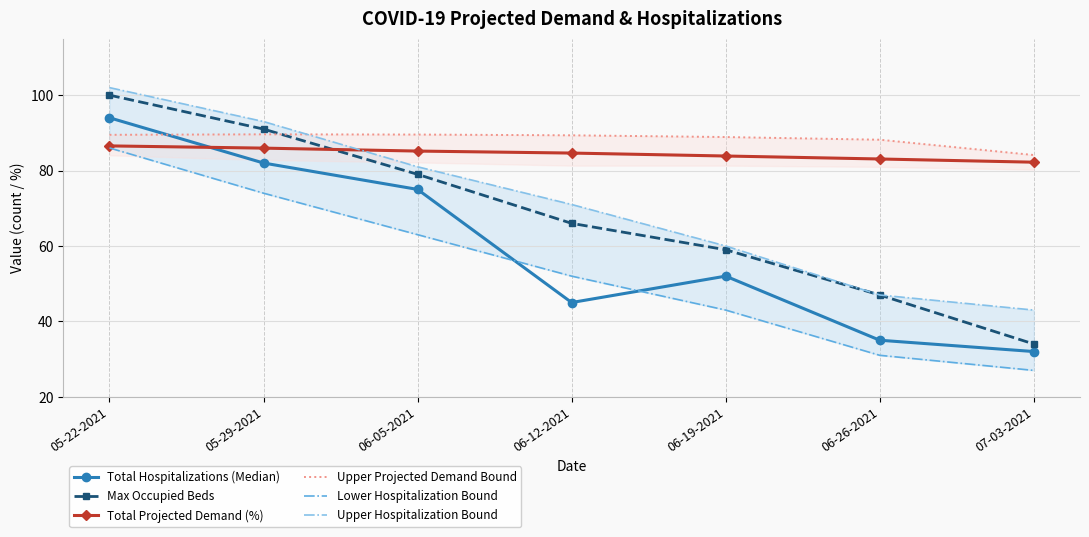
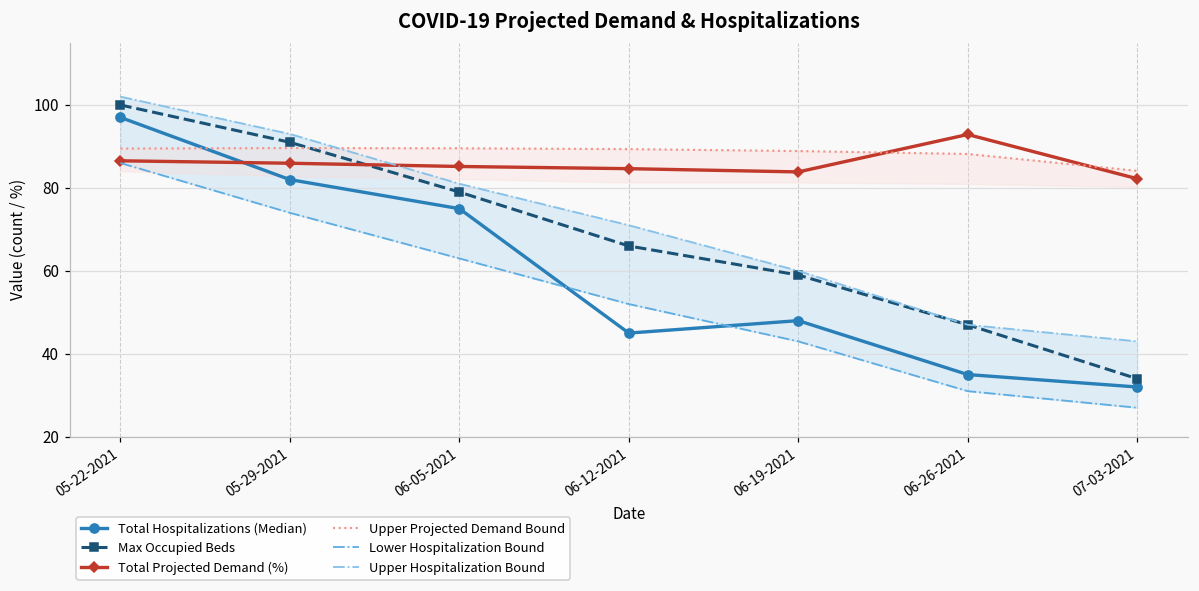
  {
    "Total Hospitalizations (Median)": {
-     "05-22-2021": 94,
+     "05-22-2021": 97,
      "05-29-2021": 82,
      "06-05-2021": 75,
      "06-12-2021": 45,
-     "06-19-2021": 52,
+     "06-19-2021": 48,
      "06-26-2021": 35,
      "07-03-2021": 32
    },
    "Max Occupied Beds": {
      "05-22-2021": 100,
      "05-29-2021": 91,
      "06-05-2021": 79,
      "06-12-2021": 66,
      "06-19-2021": 59,
      "07-03-2021": 34
    },
    "Total Projected Demand (%)": {
      "05-29-2021": 86,
      "06-05-2021": 85,
      "06-12-2021": 85,
      "06-19-2021": 84,
-     "06-26-2021": 83,
+     "06-26-2021": 93,
      "07-03-2021": 82
    },
    "Upper Projected Demand Bound": {
      "05-22-2021": 89,
      "05-29-2021": 90,
      "06-05-2021": 90,
      "06-12-2021": 89,
      "06-19-2021": 89,
      "06-26-2021": 88,
      "07-03-2021": 84
    }
  }
